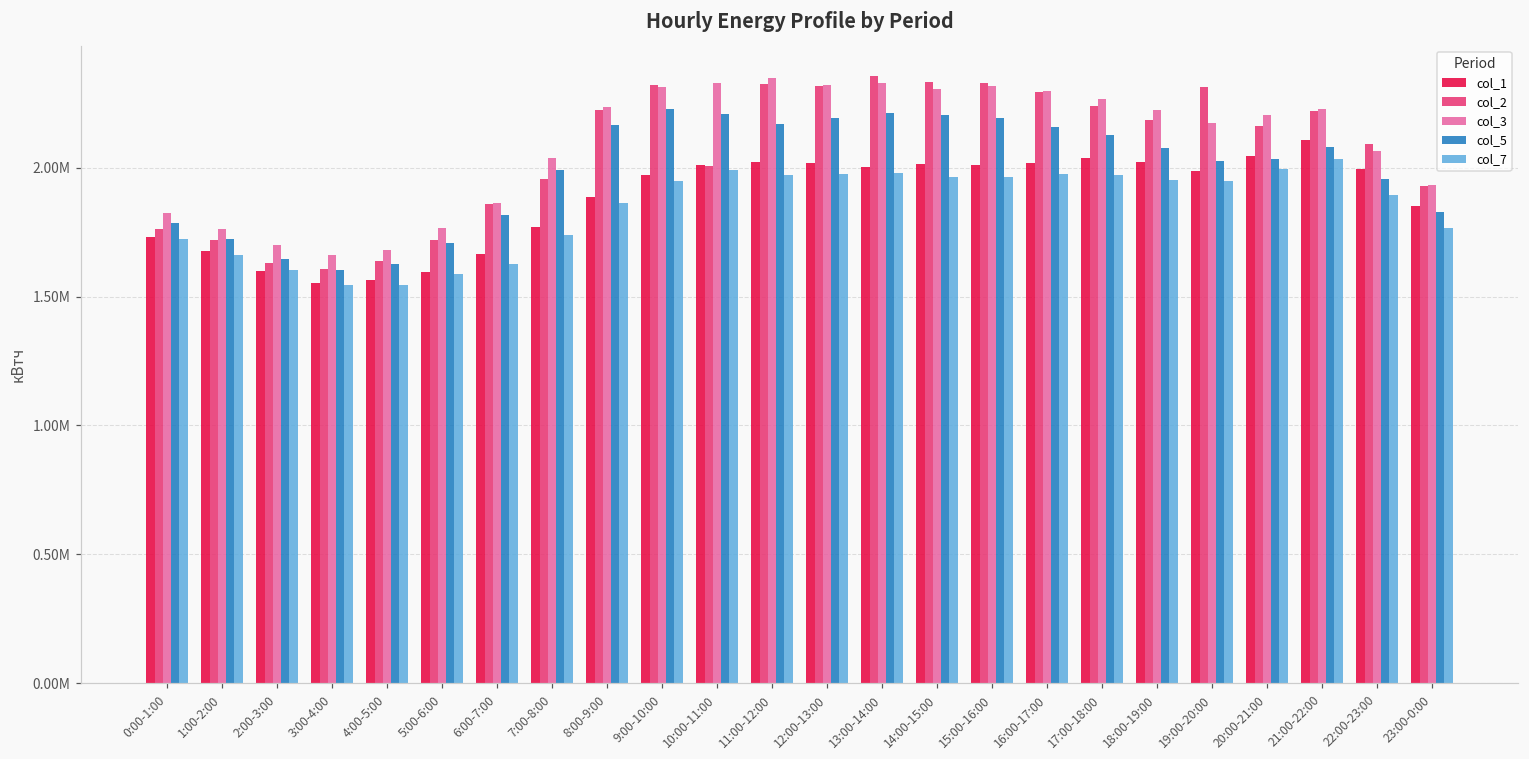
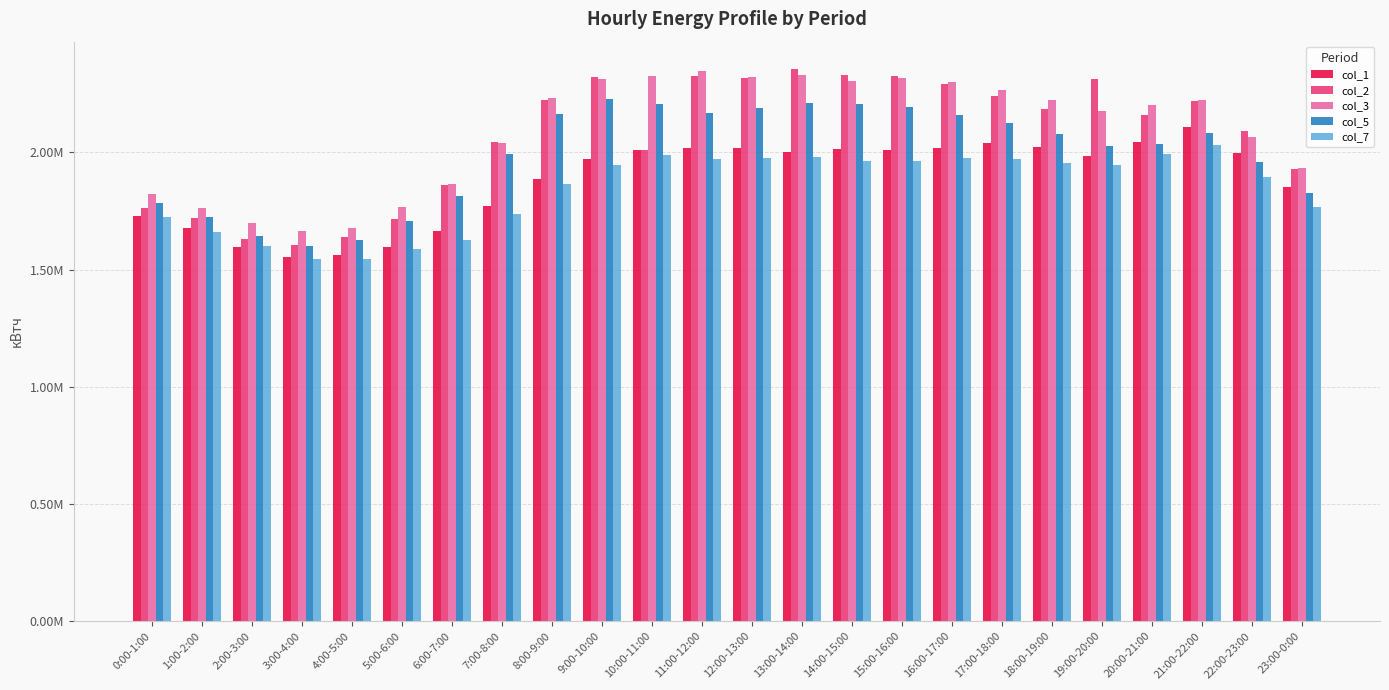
  {
    "col_1": {
      "0:00-1:00": 1730000,
      "1:00-2:00": 1680000,
      "2:00-3:00": 1600000,
      "3:00-4:00": 1550000,
      "4:00-5:00": 1560000,
      "5:00-6:00": 1600000,
      "6:00-7:00": 1670000,
      "7:00-8:00": 1770000,
      "8:00-9:00": 1880000,
      "9:00-10:00": 1970000,
      "10:00-11:00": 2010000,
      "11:00-12:00": 2020000,
      "12:00-13:00": 2020000,
      "13:00-14:00": 2000000,
      "14:00-15:00": 2010000,
      "15:00-16:00": 2010000,
      "16:00-17:00": 2020000,
      "17:00-18:00": 2040000,
      "18:00-19:00": 2020000,
      "19:00-20:00": 1990000,
      "20:00-21:00": 2050000,
      "21:00-22:00": 2110000,
      "22:00-23:00": 2000000,
      "23:00-0:00": 1850000
    },
    "col_2": {
      "0:00-1:00": 1760000,
      "1:00-2:00": 1720000,
      "2:00-3:00": 1630000,
      "3:00-4:00": 1610000,
      "4:00-5:00": 1640000,
      "5:00-6:00": 1720000,
      "6:00-7:00": 1860000,
-     "7:00-8:00": 1960000,
+     "7:00-8:00": 2050000,
      "8:00-9:00": 2230000,
      "9:00-10:00": 2320000,
      "10:00-11:00": 2010000,
      "11:00-12:00": 2330000,
      "12:00-13:00": 2320000,
      "13:00-14:00": 2350000,
      "14:00-15:00": 2330000,
      "15:00-16:00": 2330000,
      "16:00-17:00": 2290000,
      "17:00-18:00": 2240000,
      "18:00-19:00": 2180000,
      "19:00-20:00": 2310000,
      "20:00-21:00": 2160000,
      "21:00-22:00": 2220000,
      "22:00-23:00": 2090000,
      "23:00-0:00": 1930000
    },
    "col_3": {
      "0:00-1:00": 1820000,
      "1:00-2:00": 1760000,
      "2:00-3:00": 1700000,
      "3:00-4:00": 1660000,
      "4:00-5:00": 1680000,
      "5:00-6:00": 1770000,
      "6:00-7:00": 1860000,
      "7:00-8:00": 2040000,
      "8:00-9:00": 2230000,
      "9:00-10:00": 2310000,
      "10:00-11:00": 2330000,
      "11:00-12:00": 2350000,
      "12:00-13:00": 2320000,
      "13:00-14:00": 2330000,
      "14:00-15:00": 2300000,
      "15:00-16:00": 2320000,
      "16:00-17:00": 2300000,
      "17:00-18:00": 2270000,
      "18:00-19:00": 2220000,
      "19:00-20:00": 2170000,
      "20:00-21:00": 2200000,
      "21:00-22:00": 2230000,
      "22:00-23:00": 2060000,
      "23:00-0:00": 1930000
    },
    "col_5": {
      "0:00-1:00": 1780000,
      "1:00-2:00": 1720000,
      "2:00-3:00": 1650000,
      "3:00-4:00": 1600000,
      "4:00-5:00": 1630000,
      "5:00-6:00": 1710000,
      "6:00-7:00": 1810000,
      "7:00-8:00": 1990000,
      "8:00-9:00": 2160000,
      "9:00-10:00": 2230000,
      "10:00-11:00": 2210000,
      "11:00-12:00": 2170000,
      "12:00-13:00": 2190000,
      "13:00-14:00": 2210000,
      "14:00-15:00": 2210000,
      "15:00-16:00": 2190000,
      "16:00-17:00": 2160000,
      "17:00-18:00": 2130000,
      "18:00-19:00": 2080000,
      "19:00-20:00": 2030000,
      "20:00-21:00": 2030000,
      "21:00-22:00": 2080000,
      "22:00-23:00": 1960000,
      "23:00-0:00": 1830000
    },
    "col_7": {
      "0:00-1:00": 1720000,
      "1:00-2:00": 1660000,
      "2:00-3:00": 1600000,
      "3:00-4:00": 1540000,
      "4:00-5:00": 1550000,
      "5:00-6:00": 1590000,
      "6:00-7:00": 1630000,
      "7:00-8:00": 1740000,
      "8:00-9:00": 1860000,
      "9:00-10:00": 1950000,
      "10:00-11:00": 1990000,
      "11:00-12:00": 1970000,
      "12:00-13:00": 1980000,
      "13:00-14:00": 1980000,
      "14:00-15:00": 1960000,
      "15:00-16:00": 1960000,
      "16:00-17:00": 1970000,
      "17:00-18:00": 1970000,
      "18:00-19:00": 1950000,
      "19:00-20:00": 1950000,
      "20:00-21:00": 1990000,
      "21:00-22:00": 2030000,
      "22:00-23:00": 1890000,
      "23:00-0:00": 1770000
    }
  }
